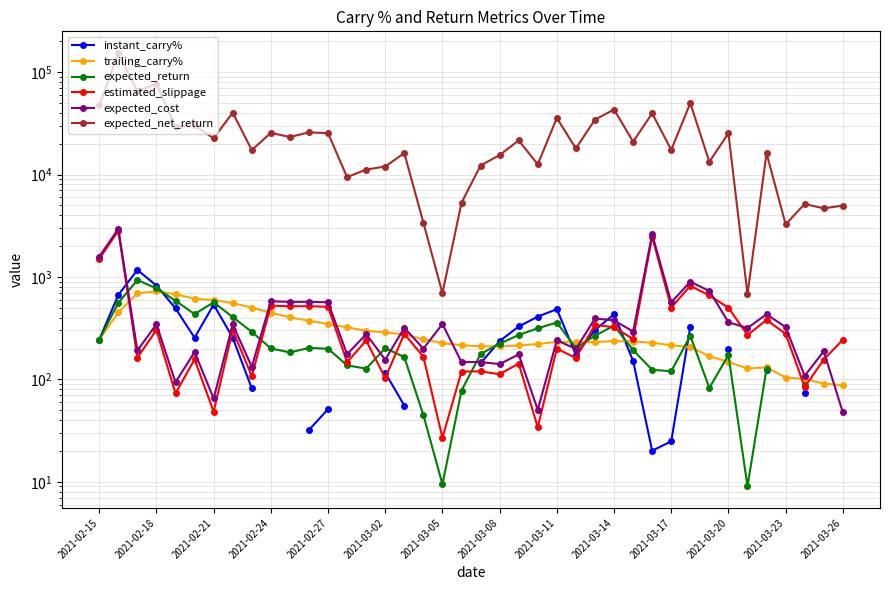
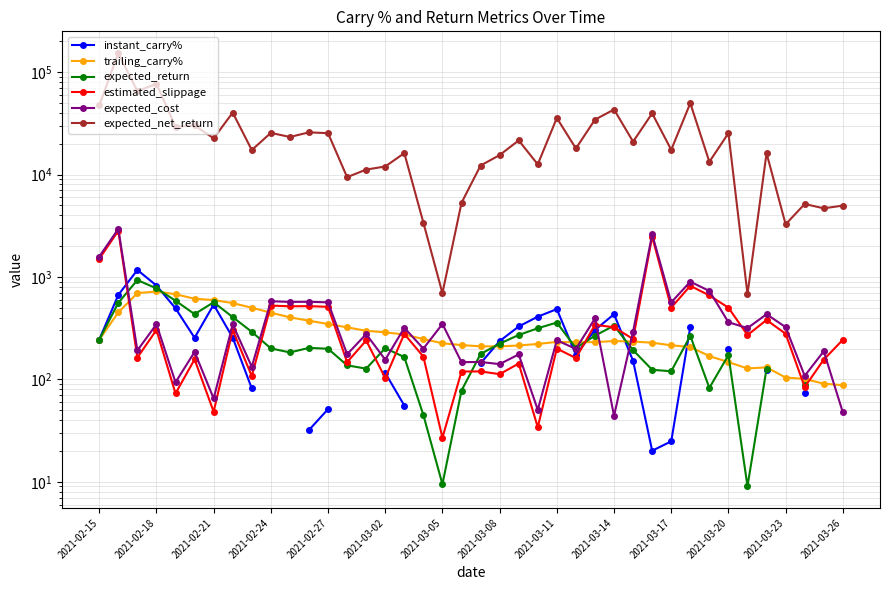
  {
    "instant_carry%": {
      "2021-02-18": 800,
      "2021-02-27": 50,
      "2021-03-02": 120,
      "2021-03-08": 240,
      "2021-03-11": 500,
      "2021-03-14": 430,
      "2021-03-17": 25,
      "2021-03-20": 200
    },
    "trailing_carry%": {
      "2021-02-18": 700,
      "2021-02-24": 400,
      "2021-02-27": 350,
      "2021-03-02": 290,
      "2021-03-05": 230,
      "2021-03-08": 210,
      "2021-03-14": 240,
      "2021-03-17": 220,
      "2021-03-20": 150,
      "2021-03-23": 100,
      "2021-03-26": 90
    },
    "expected_return": {
      "2021-02-18": 800,
      "2021-02-24": 200,
      "2021-02-27": 200,
      "2021-03-02": 200,
      "2021-03-05": 9,
      "2021-03-08": 220,
      "2021-03-11": 360,
      "2021-03-17": 120,
      "2021-03-20": 170
    },
    "estimated_slippage": {
      "2021-02-18": 300,
      "2021-02-21": 50,
      "2021-02-24": 500,
      "2021-02-27": 500,
      "2021-03-02": 100,
      "2021-03-05": 27,
      "2021-03-08": 110,
      "2021-03-11": 200,
      "2021-03-17": 500,
      "2021-03-20": 500,
      "2021-03-23": 280,
      "2021-03-26": 240
    },
    "expected_cost": {
      "2021-02-18": 350,
      "2021-02-21": 70,
      "2021-02-24": 600,
      "2021-02-27": 600,
      "2021-03-02": 160,
      "2021-03-05": 350,
      "2021-03-08": 140,
-     "2021-03-14": 380,
+     "2021-03-14": 44,
      "2021-03-17": 600,
      "2021-03-20": 360,
      "2021-03-23": 320,
      "2021-03-26": 50
    },
    "expected_net_return": {
      "2021-02-21": 23000,
      "2021-02-24": 25000,
      "2021-02-27": 25000,
      "2021-03-02": 12000,
      "2021-03-05": 700,
      "2021-03-08": 15000,
      "2021-03-11": 36000,
      "2021-03-14": 43000,
      "2021-03-17": 17000,
      "2021-03-20": 25000,
      "2021-03-23": 3300,
      "2021-03-26": 5000
    }
  }
